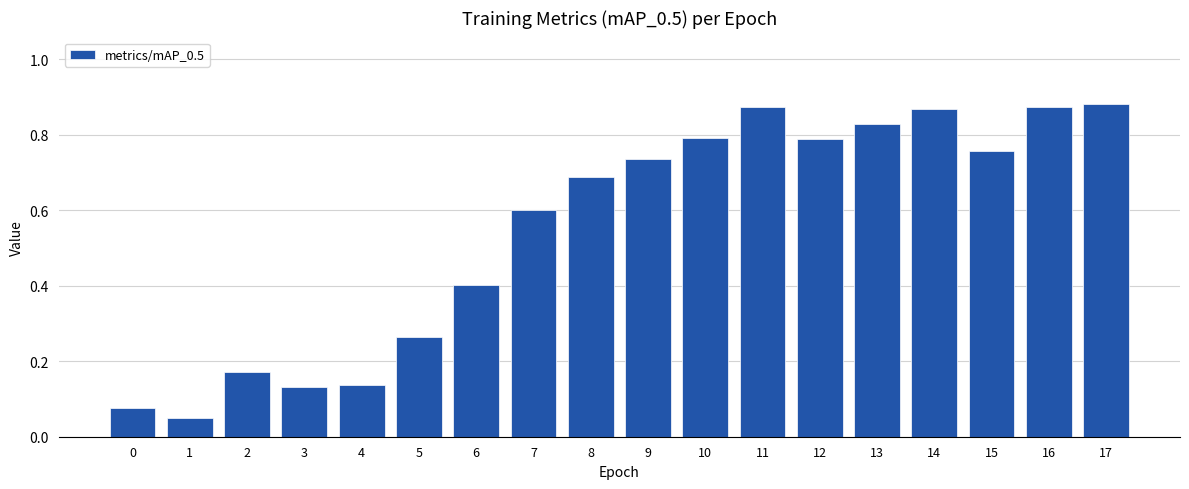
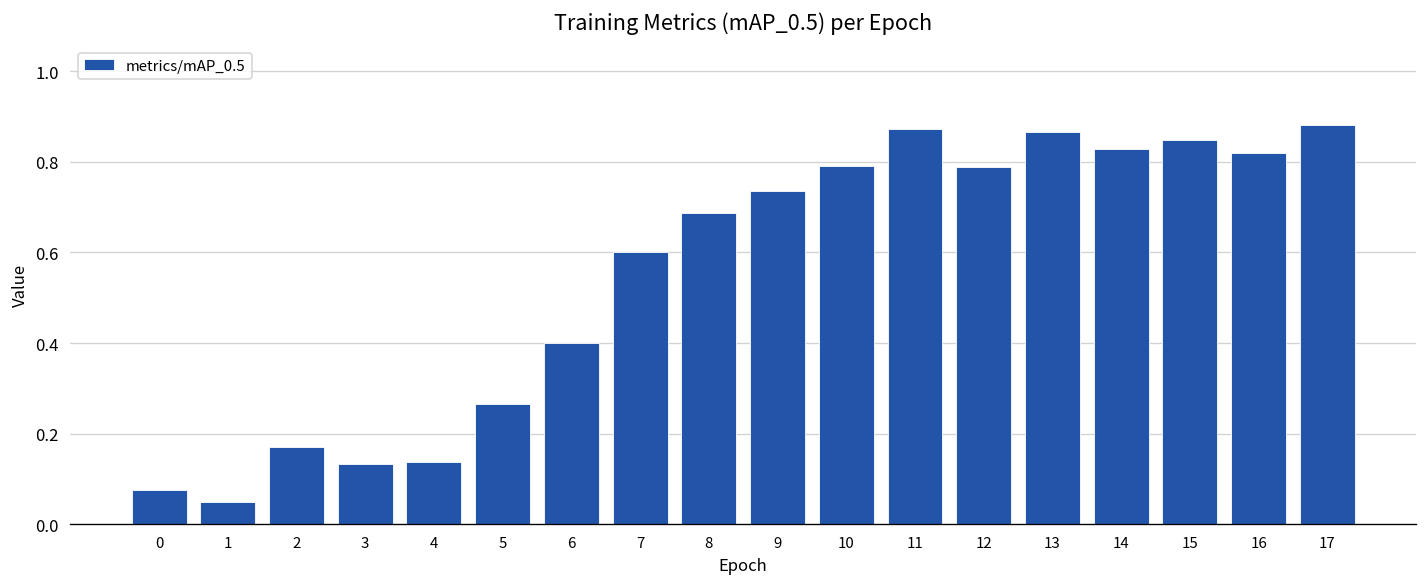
  {
    "0": 0.08,
    "1": 0.05,
    "2": 0.17,
    "3": 0.13,
    "4": 0.14,
    "5": 0.27,
    "6": 0.40,
    "7": 0.60,
    "8": 0.69,
    "9": 0.74,
    "10": 0.79,
    "11": 0.87,
    "12": 0.79,
-   "13": 0.83,
-   "14": 0.87,
-   "15": 0.76,
-   "16": 0.87,
+   "13": 0.87,
+   "14": 0.83,
+   "15": 0.85,
+   "16": 0.82,
    "17": 0.88
  }
